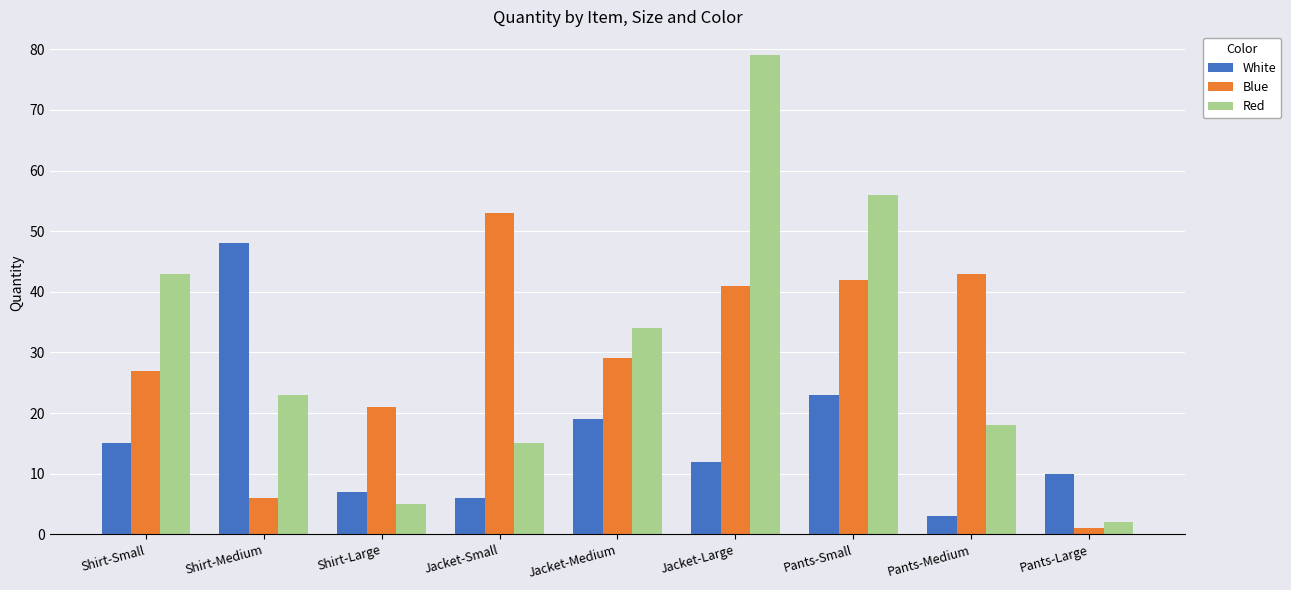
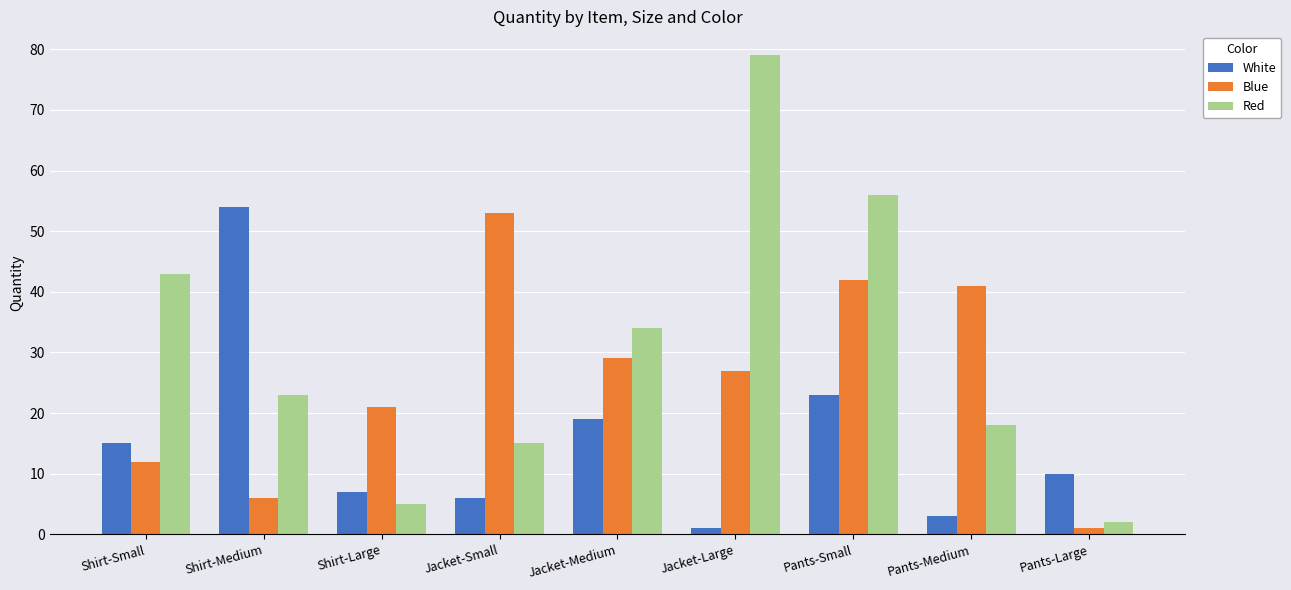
  {
    "White": {
      "Shirt-Small": 15,
-     "Shirt-Medium": 48,
+     "Shirt-Medium": 54,
      "Shirt-Large": 7,
      "Jacket-Small": 6,
      "Jacket-Medium": 19,
-     "Jacket-Large": 12,
+     "Jacket-Large": 1,
      "Pants-Small": 23,
      "Pants-Medium": 3,
      "Pants-Large": 10
    },
    "Blue": {
-     "Shirt-Small": 27,
+     "Shirt-Small": 12,
      "Shirt-Medium": 6,
      "Shirt-Large": 21,
      "Jacket-Small": 53,
      "Jacket-Medium": 29,
-     "Jacket-Large": 41,
+     "Jacket-Large": 27,
      "Pants-Small": 42,
-     "Pants-Medium": 43,
+     "Pants-Medium": 41,
      "Pants-Large": 1
    },
    "Red": {
      "Shirt-Small": 43,
      "Shirt-Medium": 23,
      "Shirt-Large": 5,
      "Jacket-Small": 15,
      "Jacket-Medium": 34,
      "Jacket-Large": 79,
      "Pants-Small": 56,
      "Pants-Medium": 18,
      "Pants-Large": 2
    }
  }
